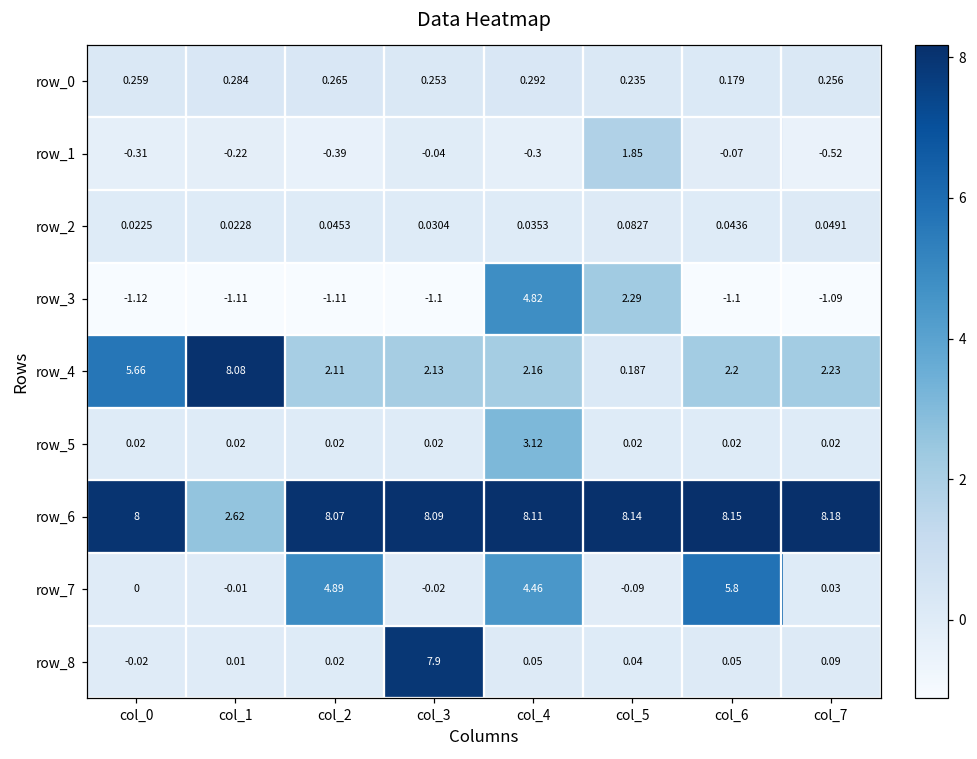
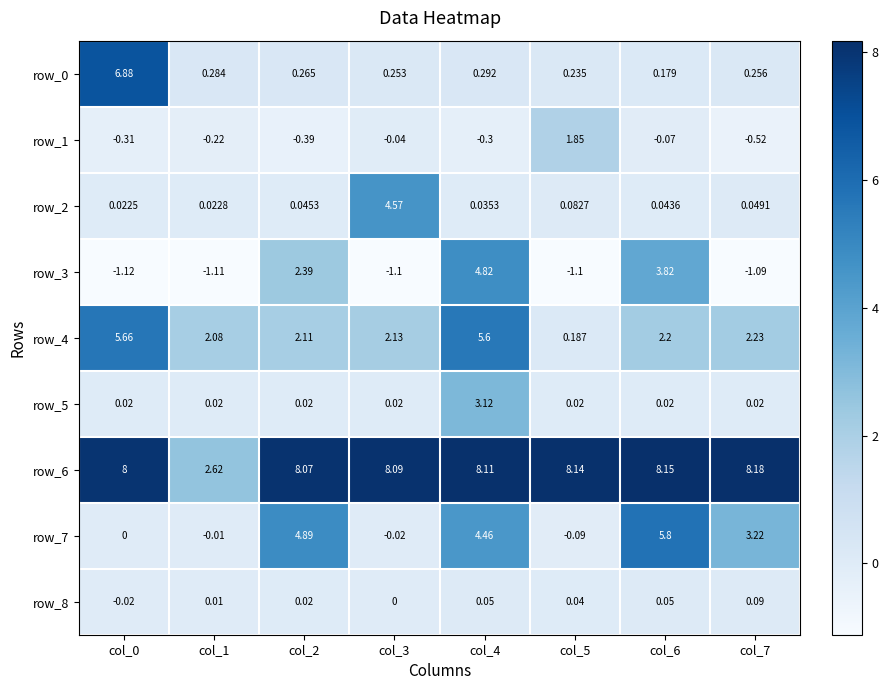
  {
    "row_0": {
-     "col_0": 0.259,
+     "col_0": 6.88,
      "col_1": 0.284,
      "col_2": 0.265,
      "col_3": 0.253,
      "col_4": 0.292,
      "col_5": 0.235,
      "col_6": 0.179,
      "col_7": 0.256
    },
    "row_1": {
      "col_0": -0.31,
      "col_1": -0.22,
      "col_2": -0.39,
      "col_3": -0.04,
      "col_4": -0.3,
      "col_5": 1.85,
      "col_6": -0.07,
      "col_7": -0.52
    },
    "row_2": {
      "col_0": 0.0225,
      "col_1": 0.0228,
      "col_2": 0.0453,
-     "col_3": 0.0304,
+     "col_3": 4.57,
      "col_4": 0.0353,
      "col_5": 0.0827,
      "col_6": 0.0436,
      "col_7": 0.0491
    },
    "row_3": {
      "col_0": -1.12,
      "col_1": -1.11,
-     "col_2": -1.11,
+     "col_2": 2.39,
      "col_3": -1.1,
      "col_4": 4.82,
-     "col_5": 2.29,
-     "col_6": -1.1,
+     "col_5": -1.1,
+     "col_6": 3.82,
      "col_7": -1.09
    },
    "row_4": {
      "col_0": 5.66,
-     "col_1": 8.08,
+     "col_1": 2.08,
      "col_2": 2.11,
      "col_3": 2.13,
-     "col_4": 2.16,
+     "col_4": 5.6,
      "col_5": 0.187,
      "col_6": 2.2,
      "col_7": 2.23
    },
    "row_5": {
      "col_0": 0.02,
      "col_1": 0.02,
      "col_2": 0.02,
      "col_3": 0.02,
      "col_4": 3.12,
      "col_5": 0.02,
      "col_6": 0.02,
      "col_7": 0.02
    },
    "row_6": {
      "col_0": 8,
      "col_1": 2.62,
      "col_2": 8.07,
      "col_3": 8.09,
      "col_4": 8.11,
      "col_5": 8.14,
      "col_6": 8.15,
      "col_7": 8.18
    },
    "row_7": {
      "col_0": 0,
      "col_1": -0.01,
      "col_2": 4.89,
      "col_3": -0.02,
      "col_4": 4.46,
      "col_5": -0.09,
      "col_6": 5.8,
-     "col_7": 0.03
+     "col_7": 3.22
    },
    "row_8": {
      "col_0": -0.02,
      "col_1": 0.01,
      "col_2": 0.02,
-     "col_3": 7.9,
+     "col_3": 0,
      "col_4": 0.05,
      "col_5": 0.04,
      "col_6": 0.05,
      "col_7": 0.09
    }
  }
